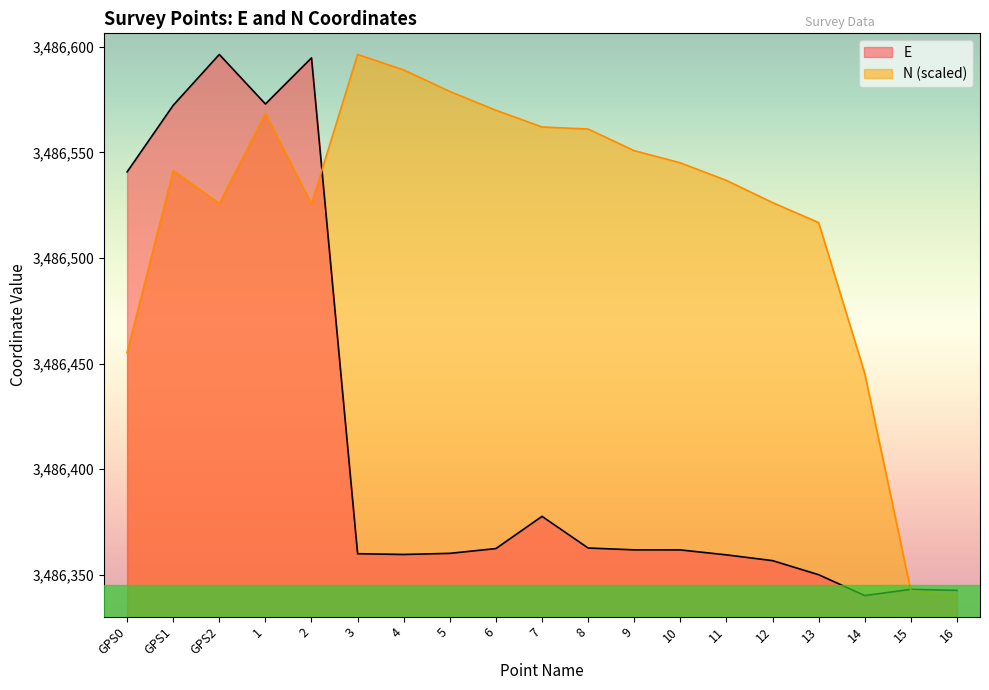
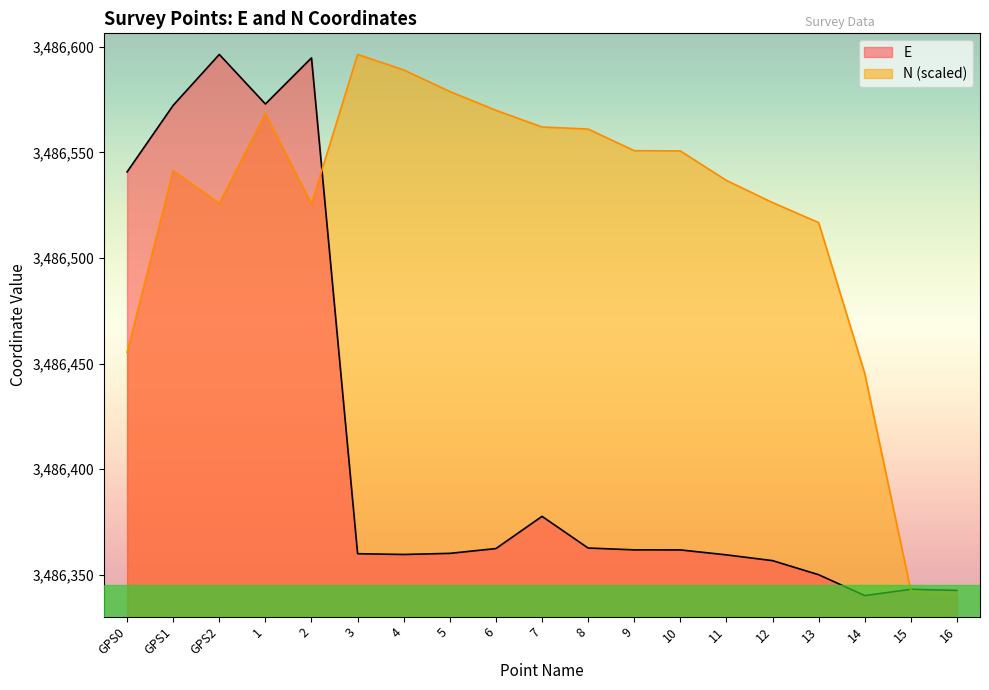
  {
    "E": {
      "GPS0": "3,486,541",
      "GPS1": "3,486,572",
      "GPS2": "3,486,596",
      "1": "3,486,573",
      "2": "3,486,595",
      "3": "3,486,360",
      "4": "3,486,360",
      "5": "3,486,360",
      "6": "3,486,362",
      "7": "3,486,378",
      "8": "3,486,363",
      "9": "3,486,362",
      "10": "3,486,362",
      "11": "3,486,359",
      "12": "3,486,357",
      "13": "3,486,350"
    },
    "N (scaled)": {
      "GPS0": "3,486,455",
      "GPS1": "3,486,541",
      "GPS2": "3,486,526",
      "1": "3,486,568",
      "2": "3,486,526",
      "3": "3,486,596",
      "4": "3,486,589",
      "5": "3,486,579",
      "6": "3,486,570",
      "7": "3,486,562",
      "8": "3,486,561",
      "9": "3,486,551",
-     "10": "3,486,545",
+     "10": "3,486,551",
      "11": "3,486,537",
      "12": "3,486,526",
      "13": "3,486,517",
      "14": "3,486,445"
    }
  }
